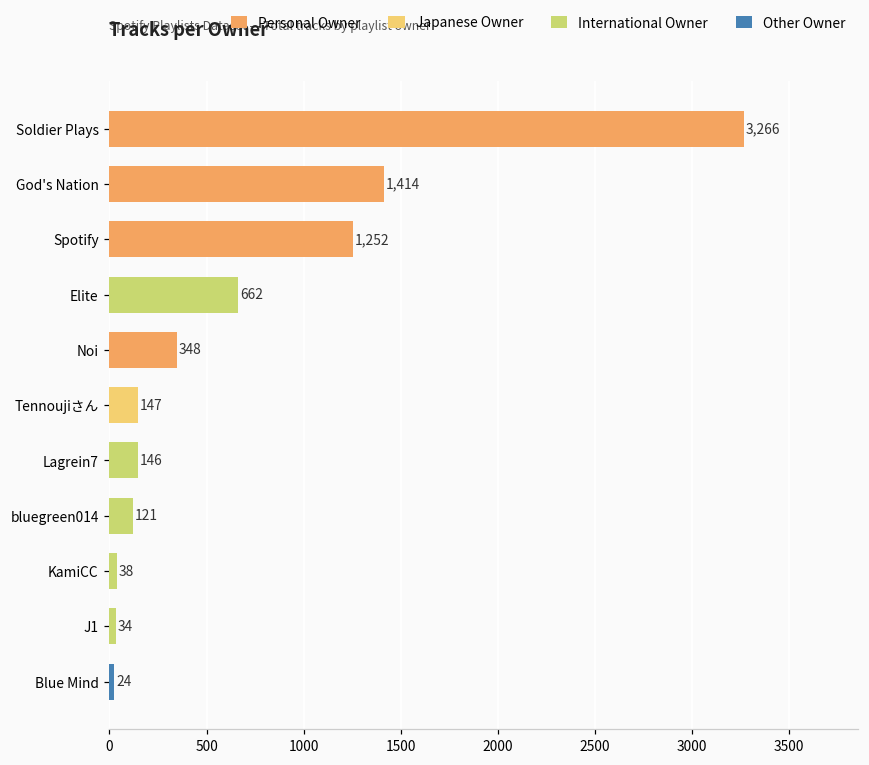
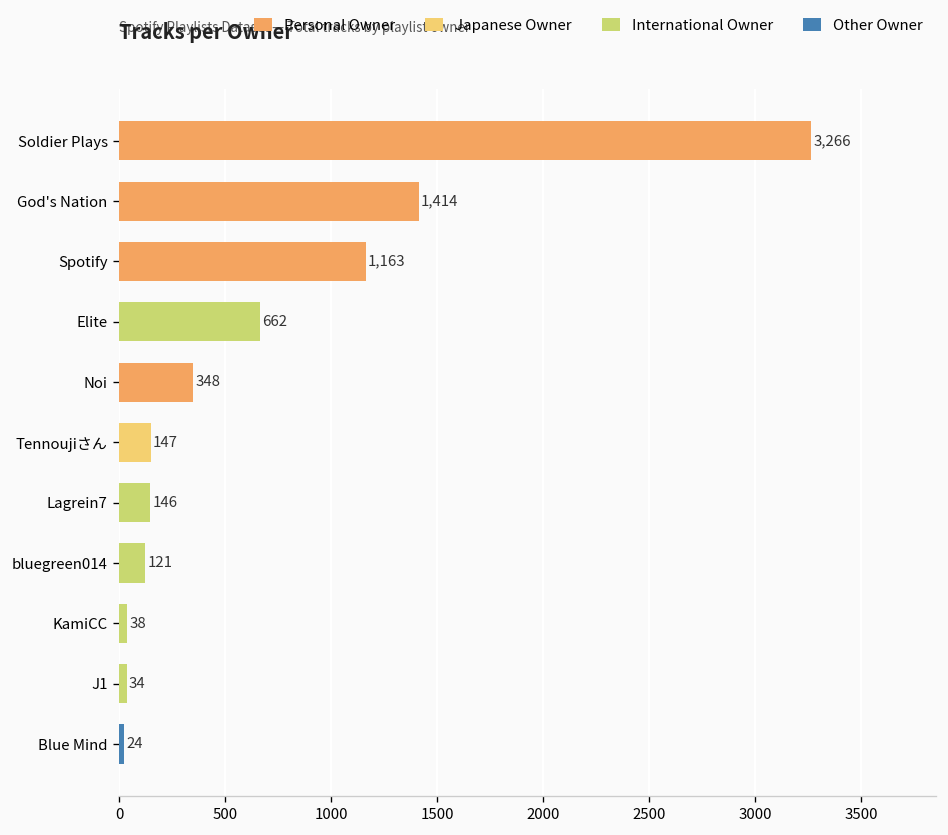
  {
    "Soldier Plays": "3,266",
    "God's Nation": "1,414",
-   "Spotify": "1,252",
+   "Spotify": "1,163",
    "Elite": "662",
    "Noi": "348",
    "Tennoujiさん": "147",
    "Lagrein7": "146",
    "bluegreen014": "121",
    "KamiCC": "38",
    "J1": "34",
    "Blue Mind": "24"
  }
